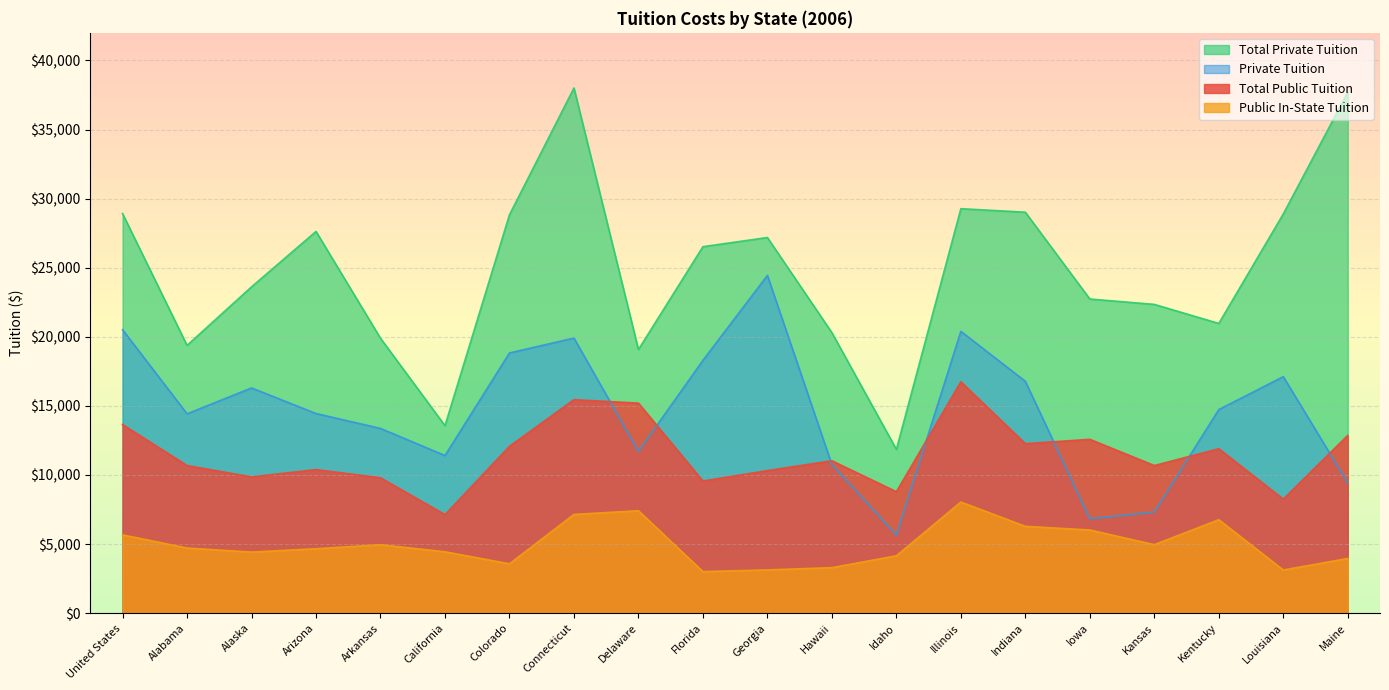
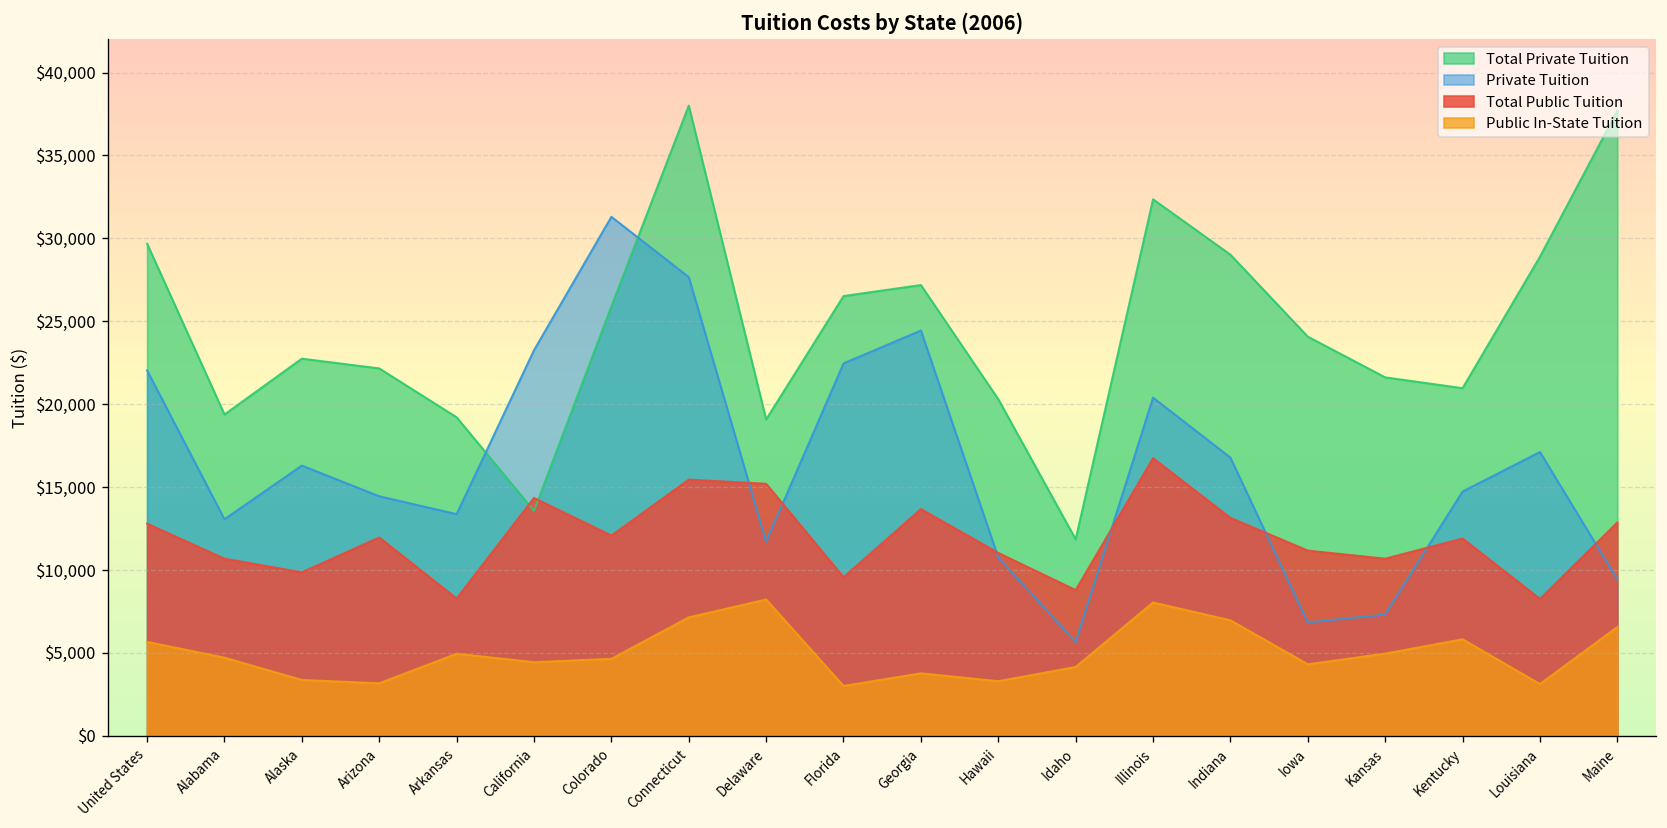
  {
    "Total Private Tuition": {
-     "United States": "$28,900",
+     "United States": "$29,700",
      "Alabama": "$19,400",
-     "Alaska": "$23,600",
-     "Arizona": "$27,600",
-     "Arkansas": "$19,900",
+     "Alaska": "$22,700",
+     "Arizona": "$22,200",
+     "Arkansas": "$19,200",
      "California": "$13,600",
-     "Colorado": "$28,800",
+     "Colorado": "$25,900",
      "Connecticut": "$38,000",
      "Delaware": "$19,100",
      "Florida": "$26,500",
      "Georgia": "$27,200",
      "Hawaii": "$20,300",
      "Idaho": "$11,900",
-     "Illinois": "$29,300",
+     "Illinois": "$32,400",
      "Indiana": "$29,000",
-     "Iowa": "$22,700",
-     "Kansas": "$22,300",
+     "Iowa": "$24,100",
+     "Kansas": "$21,600",
      "Kentucky": "$21,000",
      "Louisiana": "$28,900"
    },
    "Private Tuition": {
-     "United States": "$20,500",
-     "Alabama": "$14,400",
+     "United States": "$22,000",
+     "Alabama": "$13,100",
      "Alaska": "$16,300",
      "Arizona": "$14,400",
      "Arkansas": "$13,400",
-     "California": "$11,400",
-     "Colorado": "$18,800",
-     "Connecticut": "$19,900",
+     "California": "$23,300",
+     "Colorado": "$31,300",
+     "Connecticut": "$27,700",
      "Delaware": "$11,700",
-     "Florida": "$18,300",
+     "Florida": "$22,500",
      "Georgia": "$24,400",
      "Hawaii": "$10,800",
      "Idaho": "$5,700",
      "Illinois": "$20,400",
      "Indiana": "$16,800",
      "Iowa": "$6,800",
      "Kansas": "$7,300",
      "Kentucky": "$14,700",
      "Louisiana": "$17,100",
      "Maine": "$9,400"
    },
    "Total Public Tuition": {
-     "United States": "$13,700",
+     "United States": "$12,800",
      "Alabama": "$10,700",
      "Alaska": "$9,900",
-     "Arizona": "$10,400",
-     "Arkansas": "$9,800",
-     "California": "$7,100",
+     "Arizona": "$12,000",
+     "Arkansas": "$8,300",
+     "California": "$14,300",
      "Colorado": "$12,100",
      "Connecticut": "$15,500",
      "Delaware": "$15,200",
      "Florida": "$9,600",
-     "Georgia": "$10,300",
+     "Georgia": "$13,700",
      "Hawaii": "$11,000",
      "Idaho": "$8,800",
      "Illinois": "$16,700",
-     "Indiana": "$12,300",
-     "Iowa": "$12,600",
+     "Indiana": "$13,100",
+     "Iowa": "$11,200",
      "Kansas": "$10,700",
      "Kentucky": "$11,900",
      "Louisiana": "$8,300",
      "Maine": "$12,900"
    },
    "Public In-State Tuition": {
      "United States": "$5,700",
      "Alabama": "$4,700",
-     "Alaska": "$4,400",
-     "Arizona": "$4,700",
+     "Alaska": "$3,400",
+     "Arizona": "$3,200",
      "Arkansas": "$5,000",
      "California": "$4,400",
-     "Colorado": "$3,600",
+     "Colorado": "$4,600",
      "Connecticut": "$7,100",
-     "Delaware": "$7,400",
+     "Delaware": "$8,200",
      "Florida": "$3,000",
-     "Georgia": "$3,100",
+     "Georgia": "$3,800",
      "Hawaii": "$3,300",
      "Idaho": "$4,200",
      "Illinois": "$8,000",
-     "Indiana": "$6,300",
-     "Iowa": "$6,000",
+     "Indiana": "$7,000",
+     "Iowa": "$4,300",
      "Kansas": "$5,000",
-     "Kentucky": "$6,800",
+     "Kentucky": "$5,800",
      "Louisiana": "$3,100",
-     "Maine": "$4,000"
+     "Maine": "$6,600"
    }
  }
